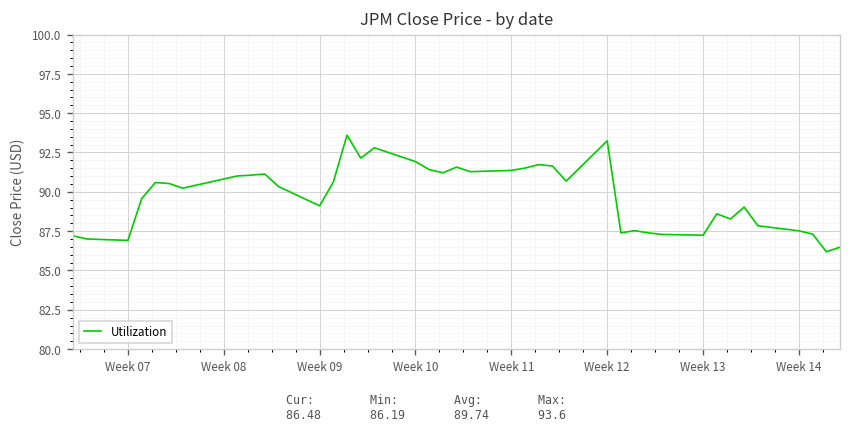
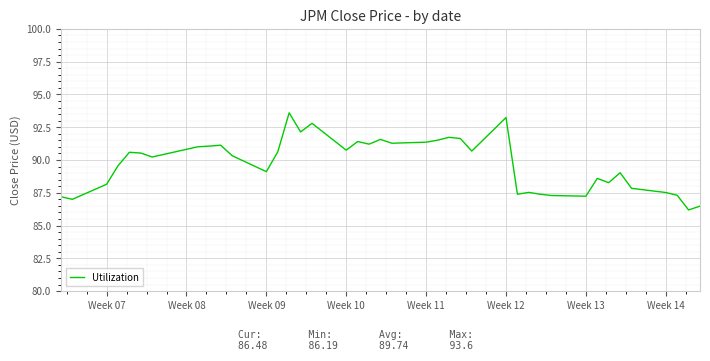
  {
-   "Week 07": 86.9,
+   "Week 07": 88.2,
    "Week 09": 89.1,
-   "Week 10": 91.9,
+   "Week 10": 90.8,
    "Week 11": 91.4,
    "Week 12": 93.2,
    "Week 13": 87.2,
    "Week 14": 87.5
  }
